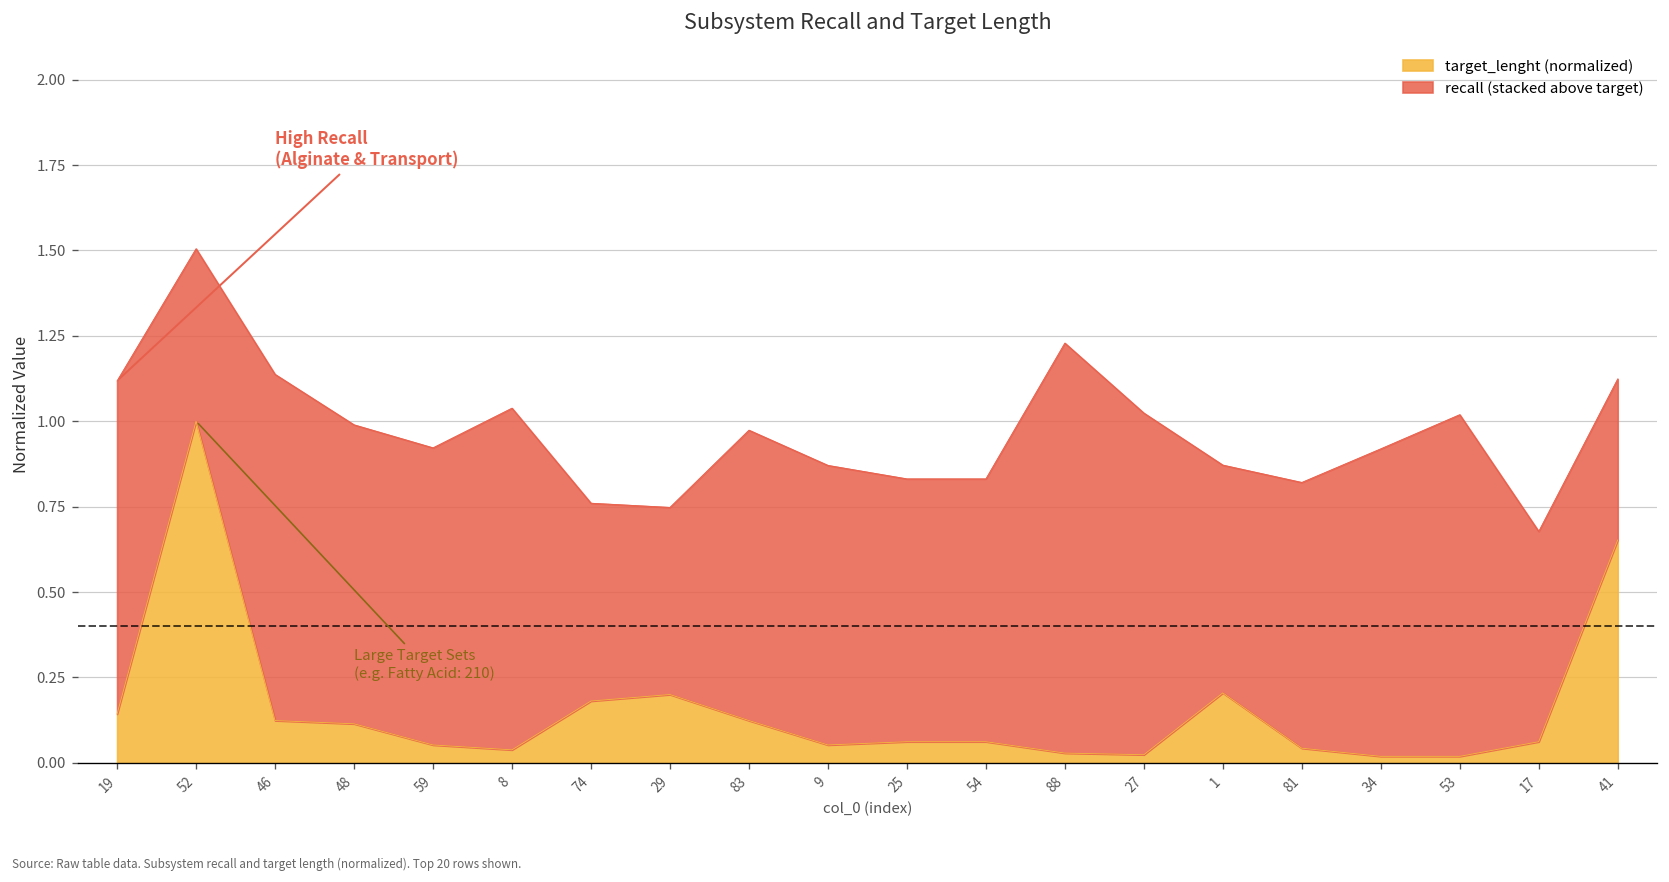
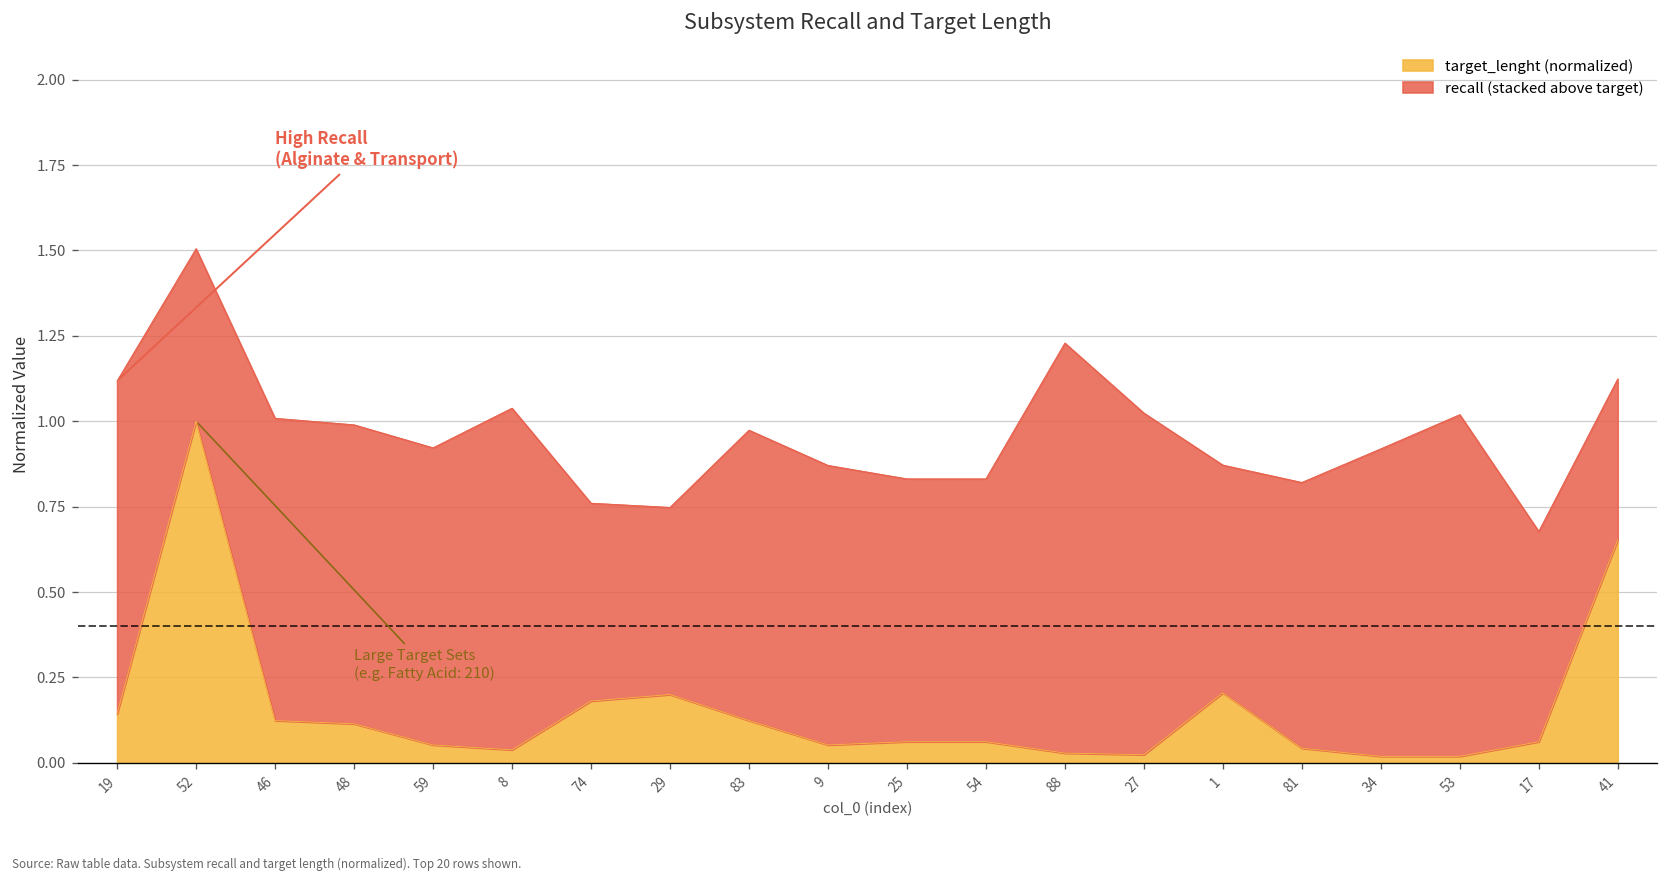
  {
    "target_lenght (normalized)": {
      "19": 0.14,
      "52": 1.00,
      "46": 0.12,
      "48": 0.11,
      "59": 0.05,
      "8": 0.04,
      "74": 0.18,
      "29": 0.20,
      "83": 0.12,
      "9": 0.05,
      "25": 0.06,
      "54": 0.06,
      "88": 0.03,
      "27": 0.02,
      "1": 0.20,
      "81": 0.04,
      "34": 0.02,
      "53": 0.02,
      "17": 0.06,
      "41": 0.65
    },
    "recall (stacked above target)": {
      "19": 0.98,
      "52": 0.50,
-     "46": 1.01,
+     "46": 0.88,
      "8": 1.00,
      "74": 0.58,
      "29": 0.55,
      "83": 0.85,
      "9": 0.82,
      "25": 0.77,
      "54": 0.77,
      "88": 1.20,
      "27": 1.00,
      "1": 0.67,
      "81": 0.78,
      "34": 0.90,
      "53": 1.00,
      "17": 0.62,
      "41": 0.47
    }
  }
